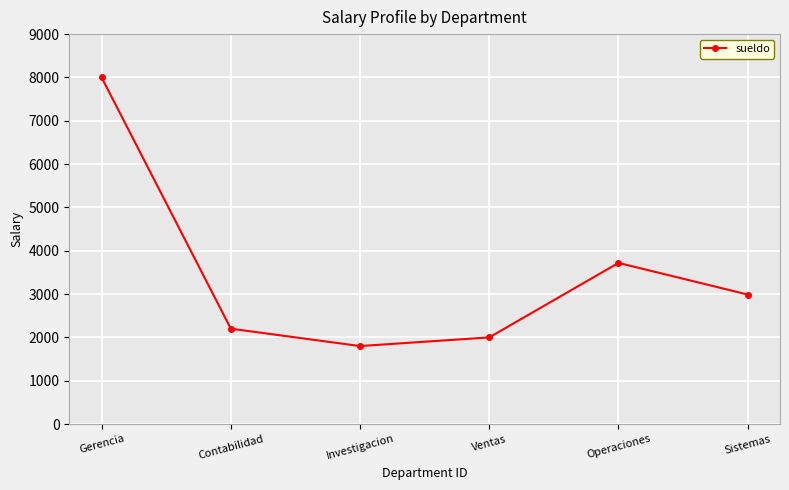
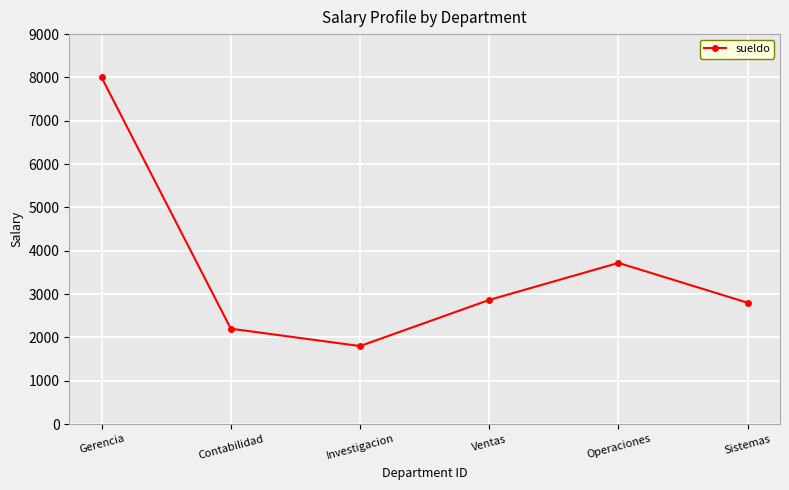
  {
    "Gerencia": 8000,
    "Contabilidad": 2200,
    "Investigacion": 1800,
-   "Ventas": 2000,
+   "Ventas": 2900,
    "Operaciones": 3700,
-   "Sistemas": 3000
+   "Sistemas": 2800
  }
